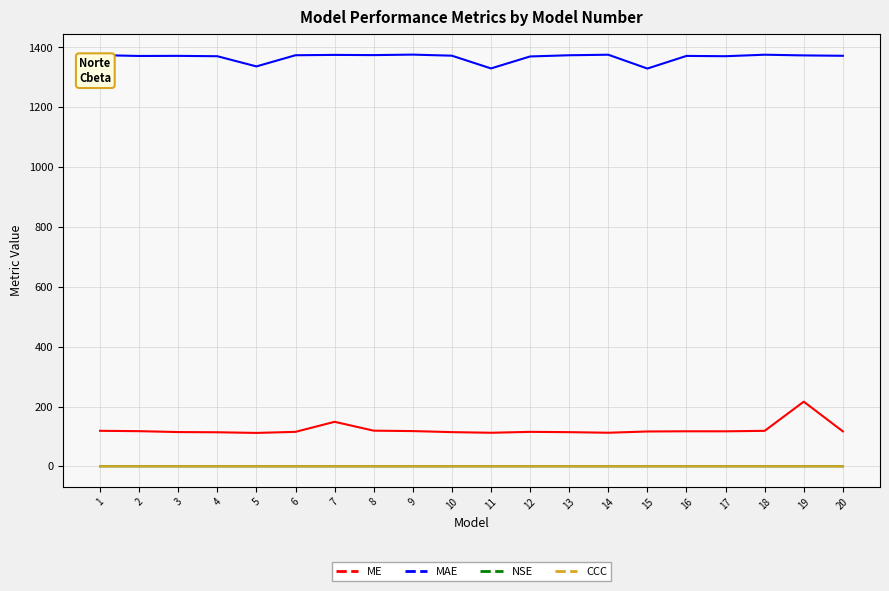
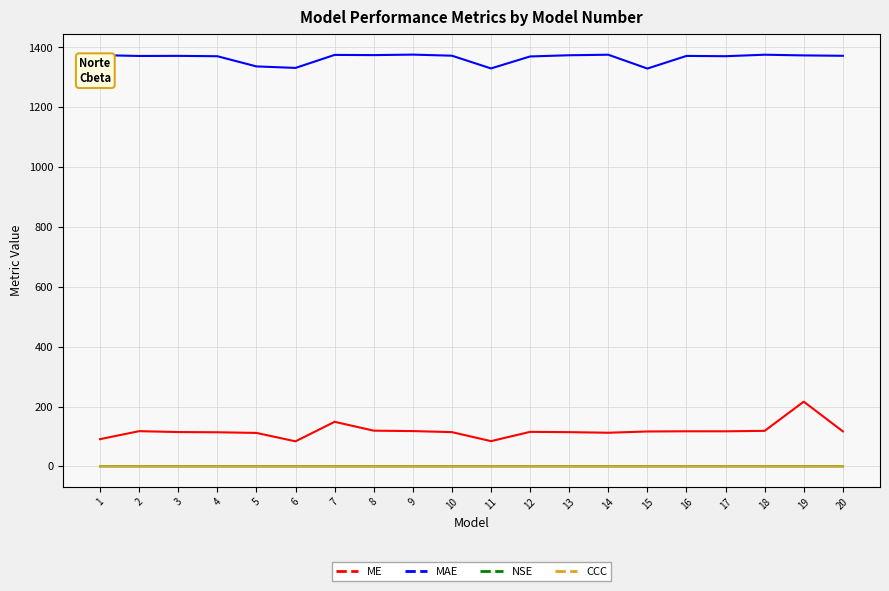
  {
    "ME": {
-     "1": 120,
+     "1": 90,
      "2": 120,
      "3": 110,
      "4": 110,
      "5": 110,
-     "6": 120,
+     "6": 80,
      "7": 150,
      "8": 120,
      "9": 120,
      "10": 110,
-     "11": 110,
+     "11": 80,
      "12": 120,
      "13": 110,
      "14": 110,
      "15": 120,
      "16": 120,
      "17": 120,
      "18": 120,
      "19": 220,
      "20": 120
    },
    "MAE": {
      "2": 1370,
      "3": 1370,
      "4": 1370,
      "5": 1340,
-     "6": 1370,
+     "6": 1330,
      "7": 1380,
      "8": 1370,
      "9": 1380,
      "10": 1370,
      "11": 1330,
      "12": 1370,
      "13": 1370,
      "14": 1380,
      "15": 1330,
      "16": 1370,
      "17": 1370,
      "18": 1380,
      "19": 1370,
      "20": 1370
    },
    "CCC": {
      "1": 0,
      "2": 0,
      "3": 0,
      "4": 0,
      "5": 0,
      "6": 0,
      "7": 0,
      "8": 0,
      "9": 0,
      "10": 0,
      "11": 0,
      "12": 0,
      "13": 0,
      "14": 0,
      "15": 0,
      "16": 0,
      "17": 0,
      "18": 0,
      "19": 0,
      "20": 0
    }
  }
